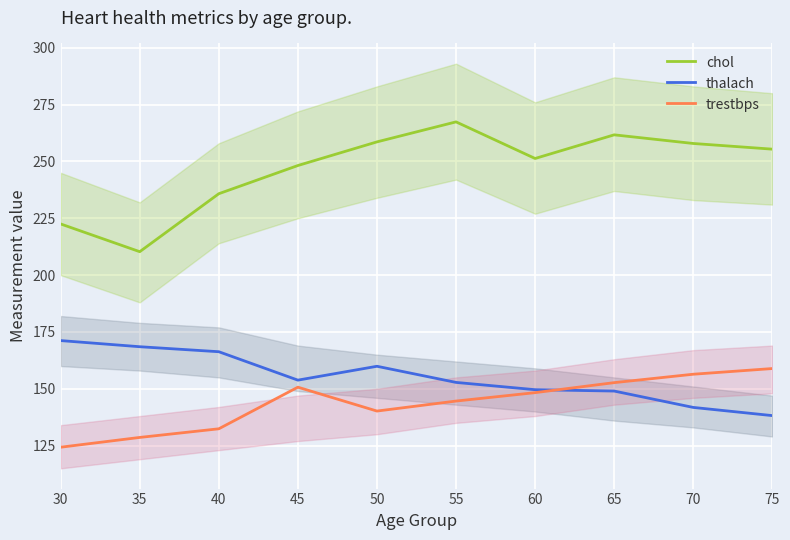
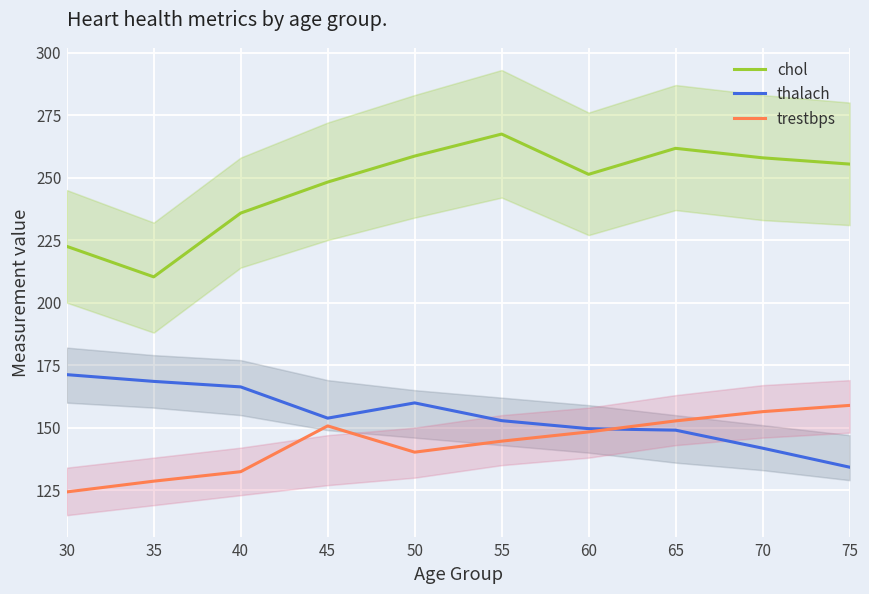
  {
    "thalach": {
      "30": 171,
      "35": 169,
      "40": 166,
      "45": 154,
      "50": 160,
      "55": 153,
      "60": 150,
      "65": 149,
      "70": 142,
-     "75": 138
+     "75": 134
    },
    "trestbps": {
      "30": 124,
      "35": 129,
      "40": 132,
      "45": 151,
      "50": 140,
      "55": 145,
      "60": 148,
      "65": 153,
      "70": 156,
      "75": 159
    }
  }
